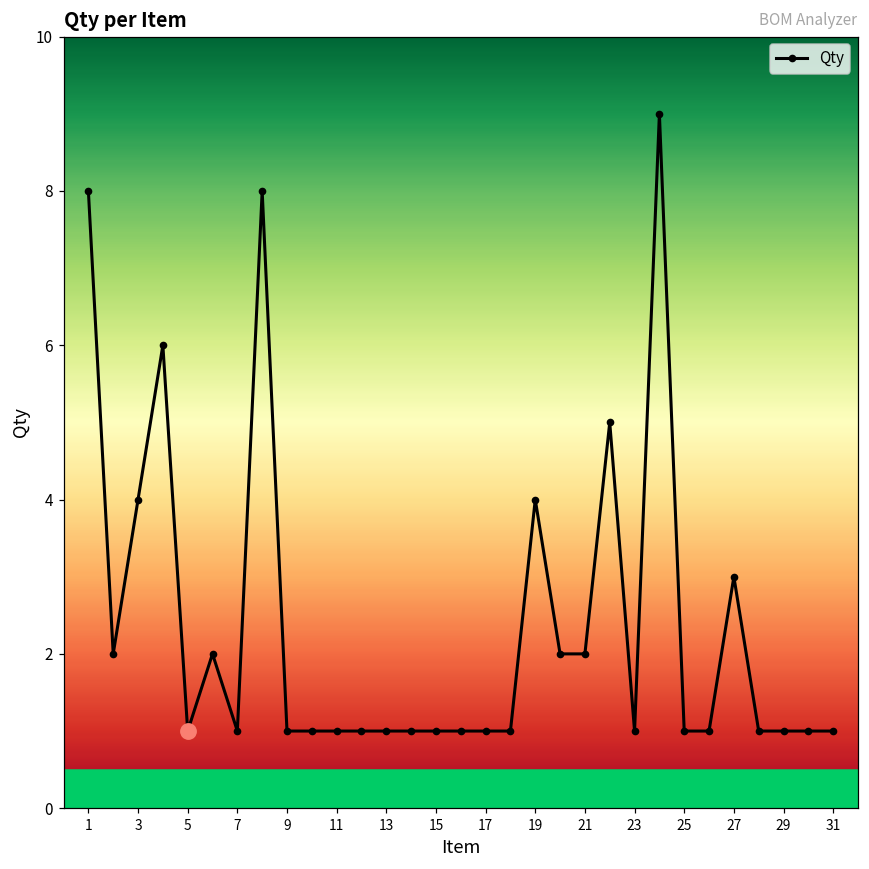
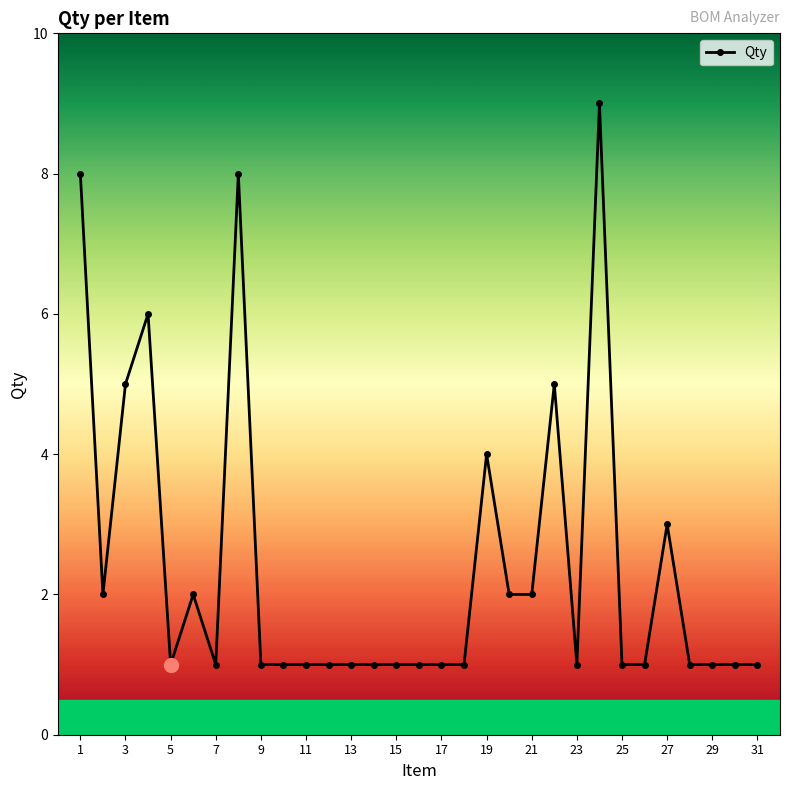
  {
    "Qty": {
      "1": 8,
-     "3": 4,
+     "3": 5,
      "7": 1,
      "9": 1,
      "11": 1,
      "13": 1,
      "15": 1,
      "17": 1,
      "19": 4,
      "21": 2,
      "23": 1,
      "25": 1,
      "27": 3,
      "29": 1,
      "31": 1
    }
  }
